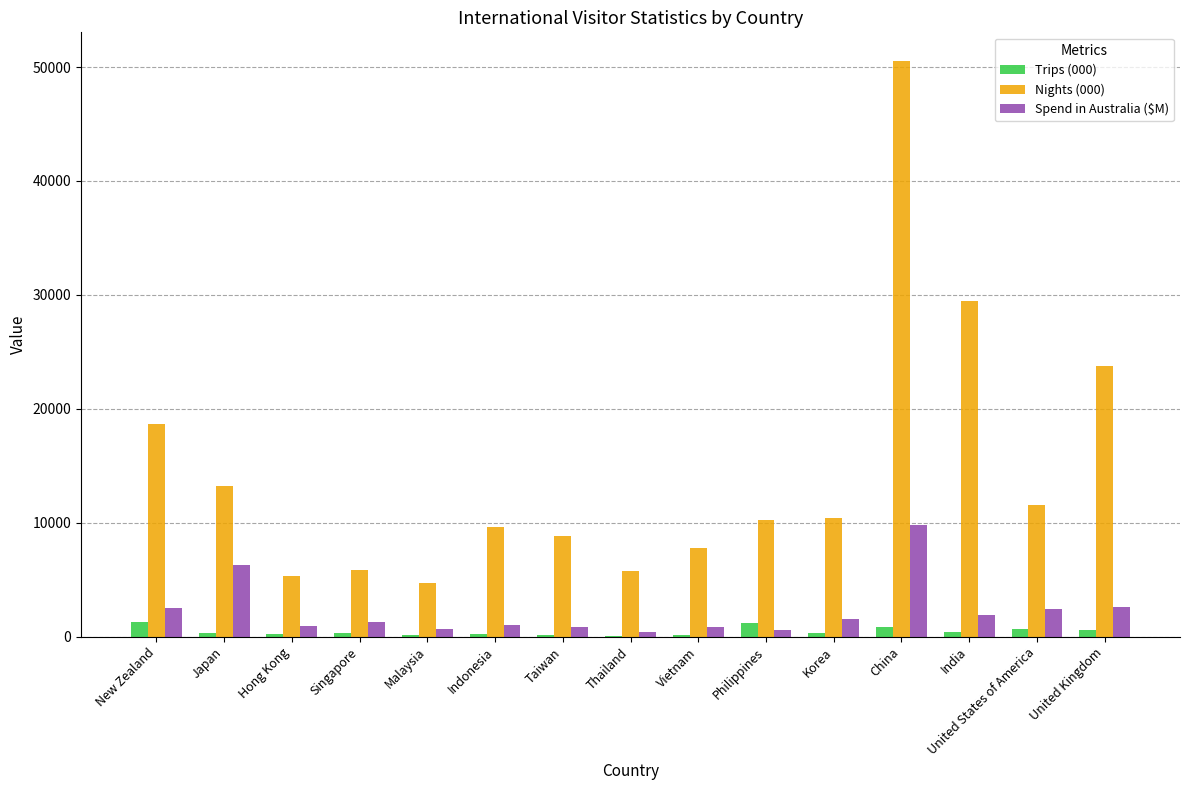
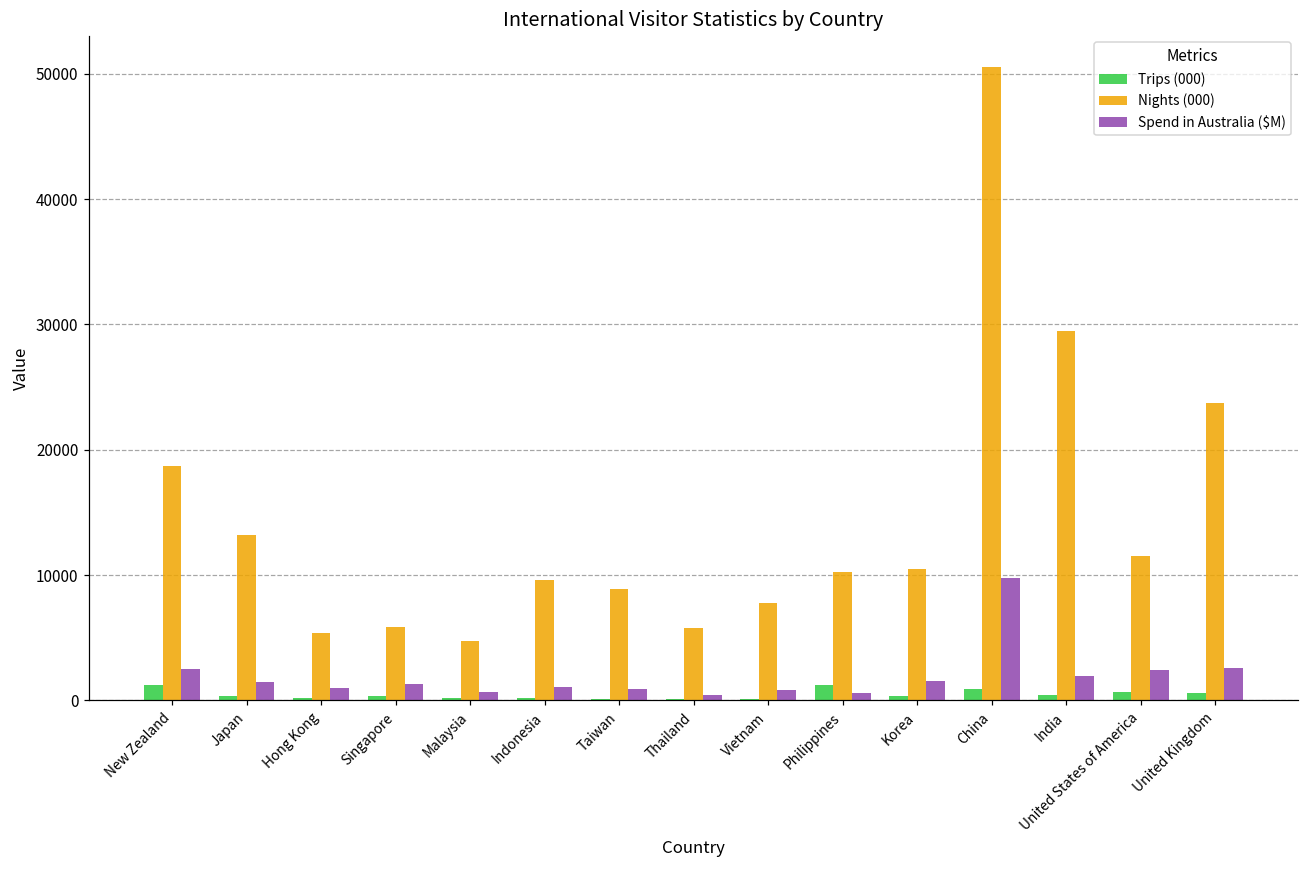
  {
    "Trips (000)": {
      "New Zealand": 1300,
      "Japan": 400,
      "Singapore": 400,
      "Philippines": 1200,
      "Korea": 300,
      "China": 900,
      "India": 400,
      "United States of America": 700,
      "United Kingdom": 600
    },
    "Nights (000)": {
      "New Zealand": 18700,
      "Japan": 13200,
      "Hong Kong": 5400,
      "Singapore": 5800,
      "Malaysia": 4700,
      "Indonesia": 9600,
      "Taiwan": 8900,
      "Thailand": 5800,
      "Vietnam": 7800,
      "Philippines": 10300,
      "Korea": 10500,
      "China": 50500,
      "India": 29500,
      "United States of America": 11600,
      "United Kingdom": 23700
    },
    "Spend in Australia ($M)": {
      "New Zealand": 2500,
-     "Japan": 6300,
+     "Japan": 1500,
      "Hong Kong": 1000,
      "Singapore": 1300,
      "Malaysia": 700,
      "Indonesia": 1100,
      "Taiwan": 900,
      "Thailand": 400,
      "Vietnam": 800,
      "Philippines": 600,
      "Korea": 1500,
      "China": 9800,
      "India": 1900,
      "United States of America": 2500,
      "United Kingdom": 2600
    }
  }
